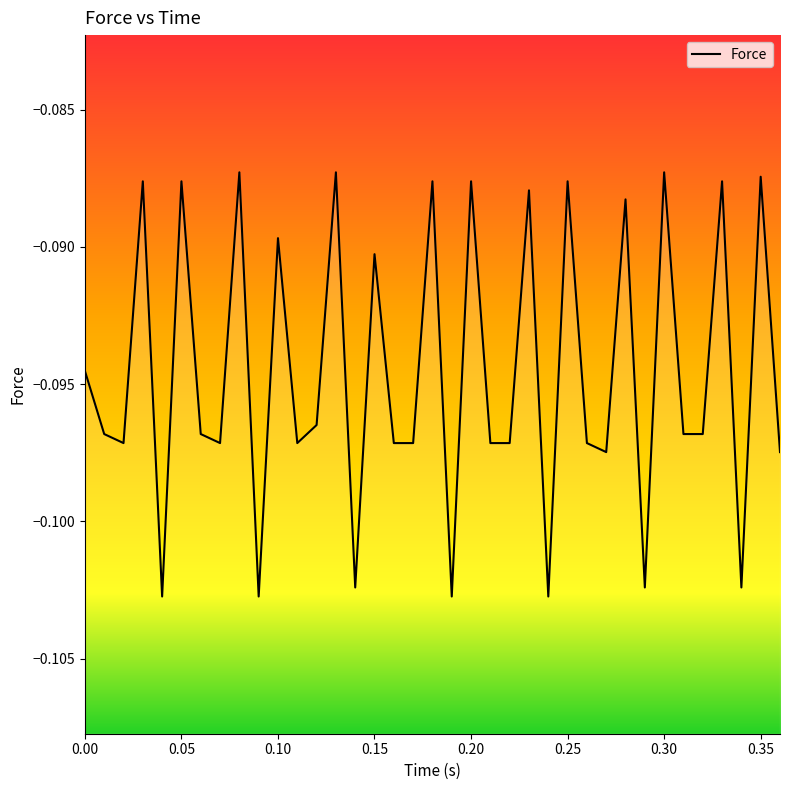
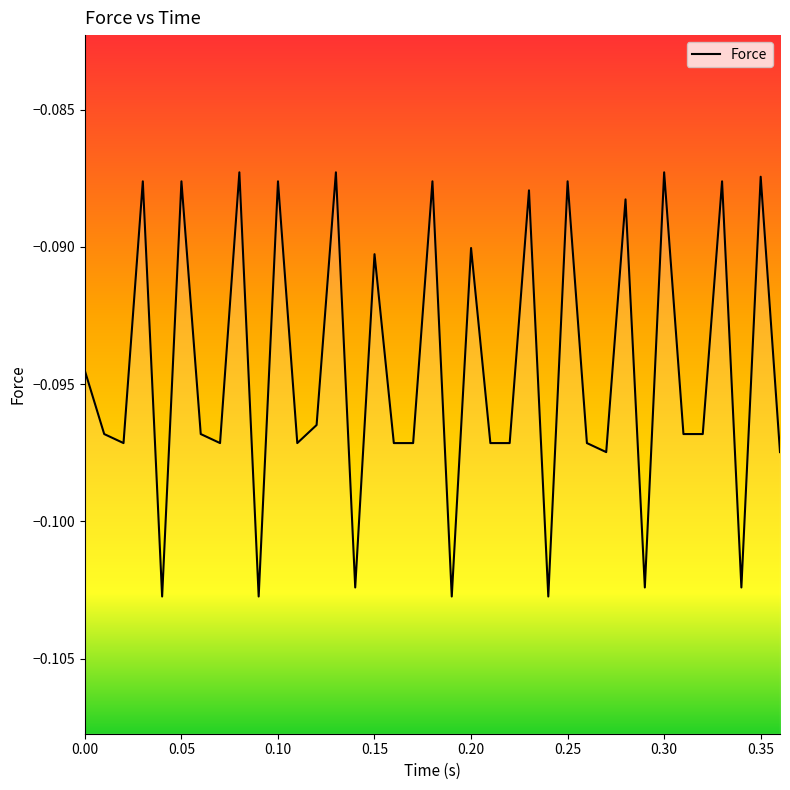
  {
    "0.00": -0.0945,
    "0.05": -0.0876,
-   "0.10": -0.0897,
+   "0.10": -0.0876,
    "0.15": -0.0903,
-   "0.20": -0.0876,
+   "0.20": -0.0900,
    "0.25": -0.0876,
    "0.30": -0.0873,
    "0.35": -0.0874
  }
